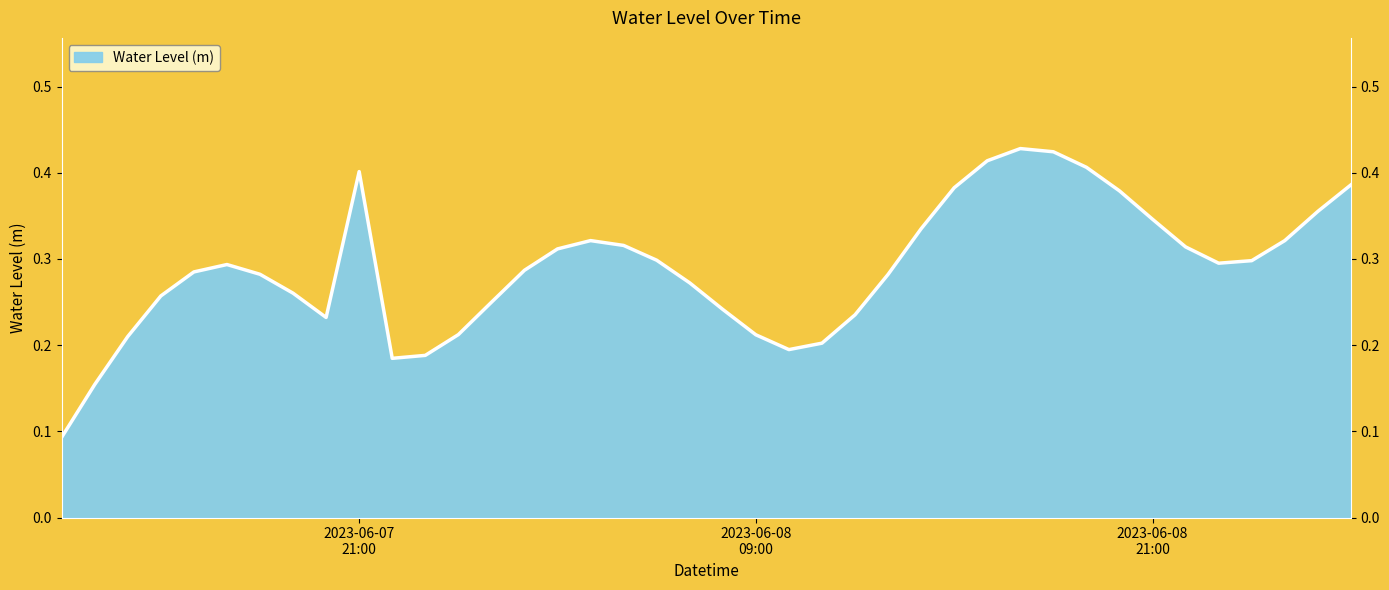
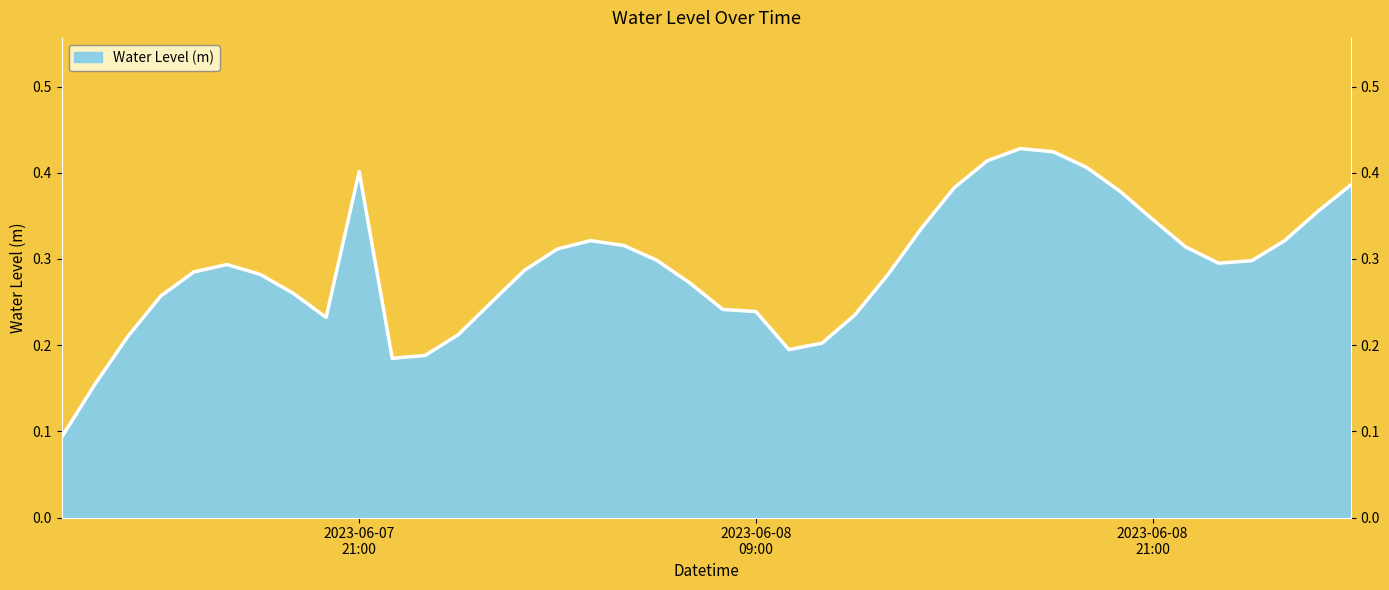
  {
    "2023-06-07 21:00": 0.40,
-   "2023-06-08 09:00": 0.21,
+   "2023-06-08 09:00": 0.24,
    "2023-06-08 21:00": 0.35
  }
